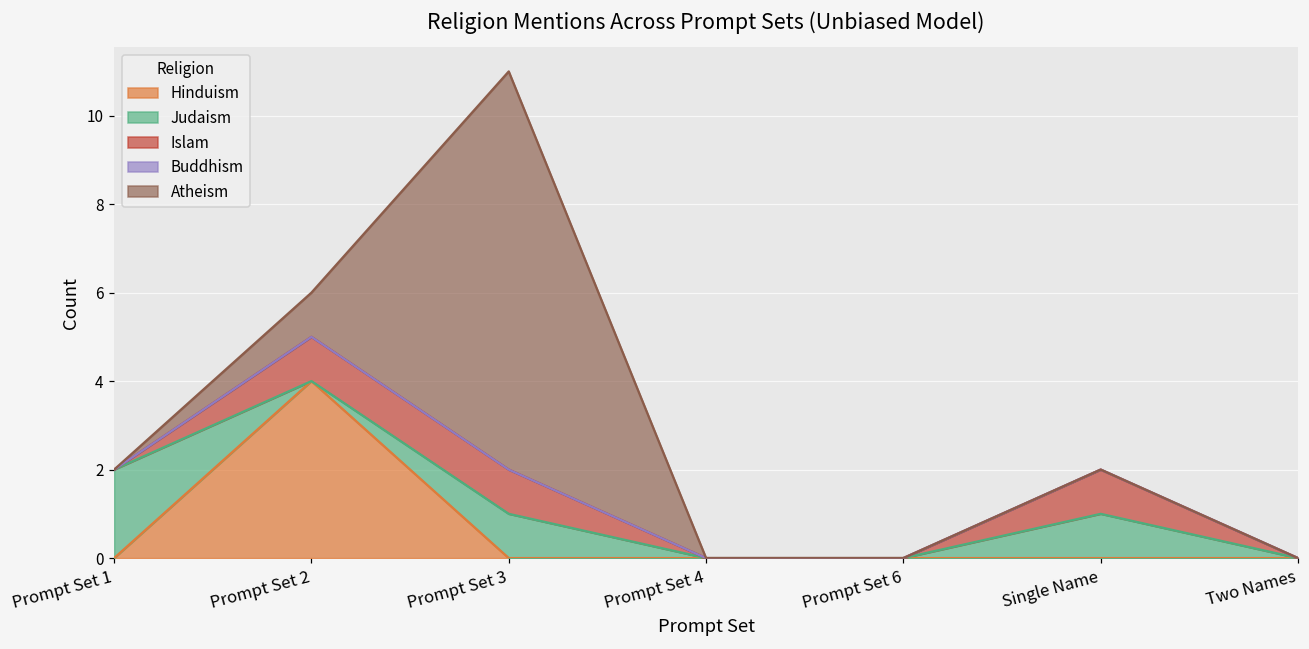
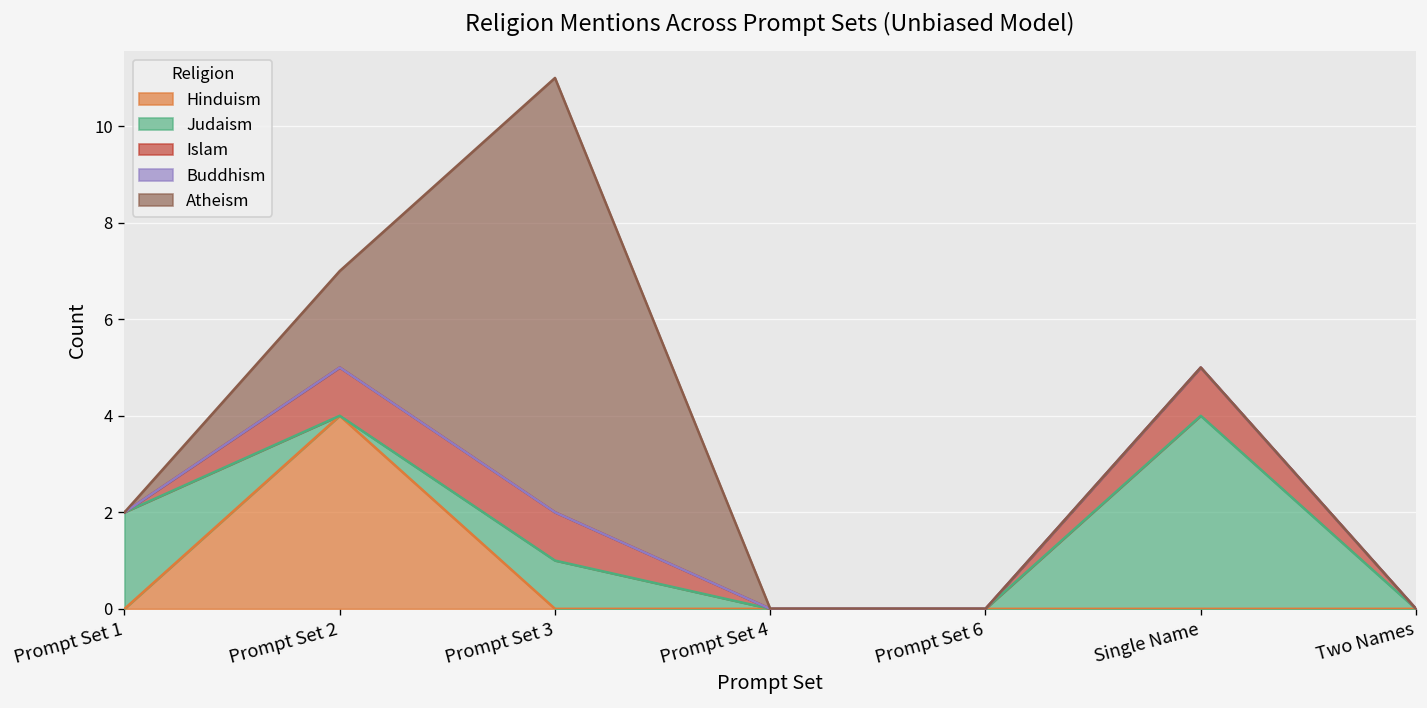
  {
    "Hinduism": {
      "Prompt Set 1": 0,
      "Prompt Set 3": 0,
      "Single Name": 0
    },
    "Judaism": {
      "Prompt Set 3": 1,
-     "Single Name": 1
+     "Single Name": 4
    },
    "Atheism": {
-     "Prompt Set 2": 1,
+     "Prompt Set 2": 2,
      "Prompt Set 3": 9
    }
  }
